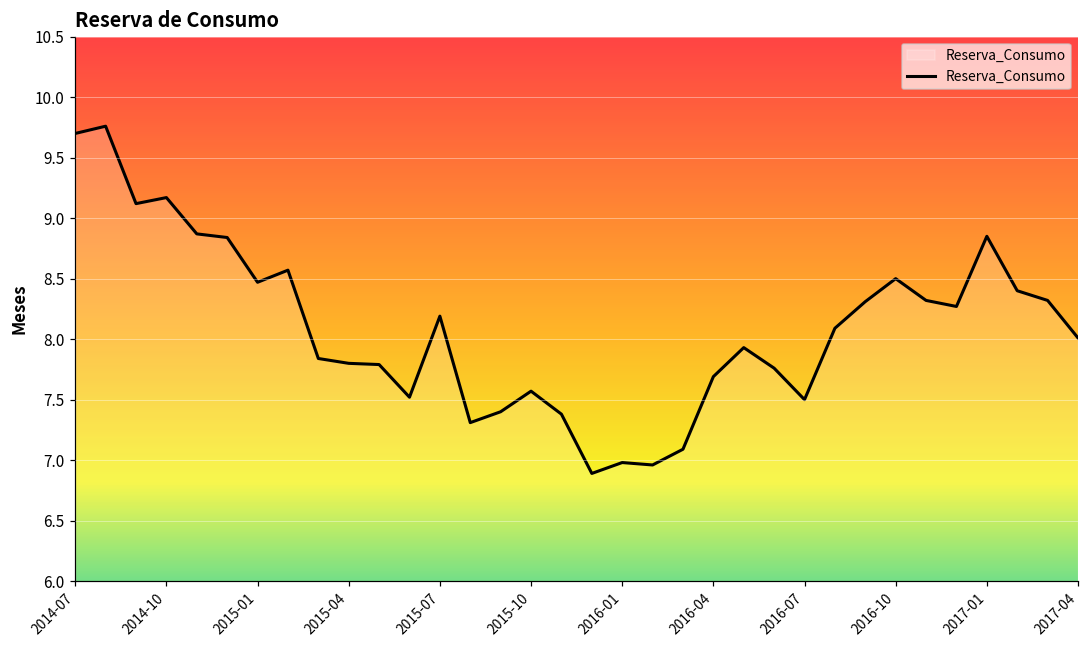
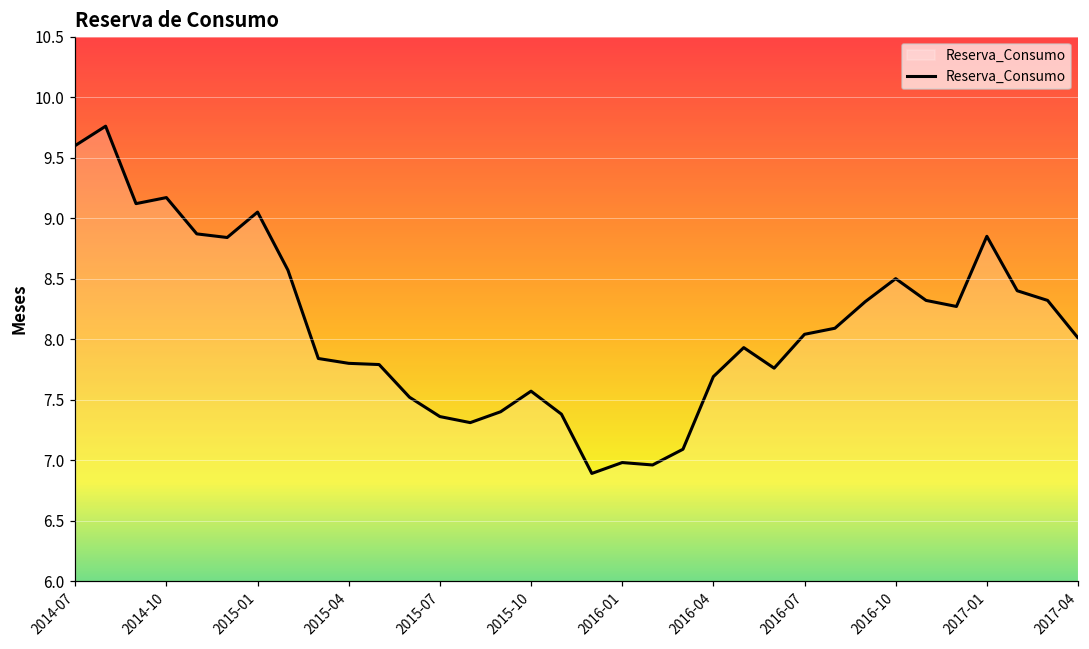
  {
-   "2014-07": 9.7,
+   "2014-07": 9.6,
    "2014-10": 9.17,
-   "2015-01": 8.47,
+   "2015-01": 9.05,
    "2015-04": 7.80,
-   "2015-07": 8.19,
+   "2015-07": 7.36,
    "2015-10": 7.57,
    "2016-01": 6.98,
    "2016-04": 7.69,
-   "2016-07": 7.50,
+   "2016-07": 8.04,
    "2016-10": 8.50,
    "2017-01": 8.85,
    "2017-04": 8.01
  }
